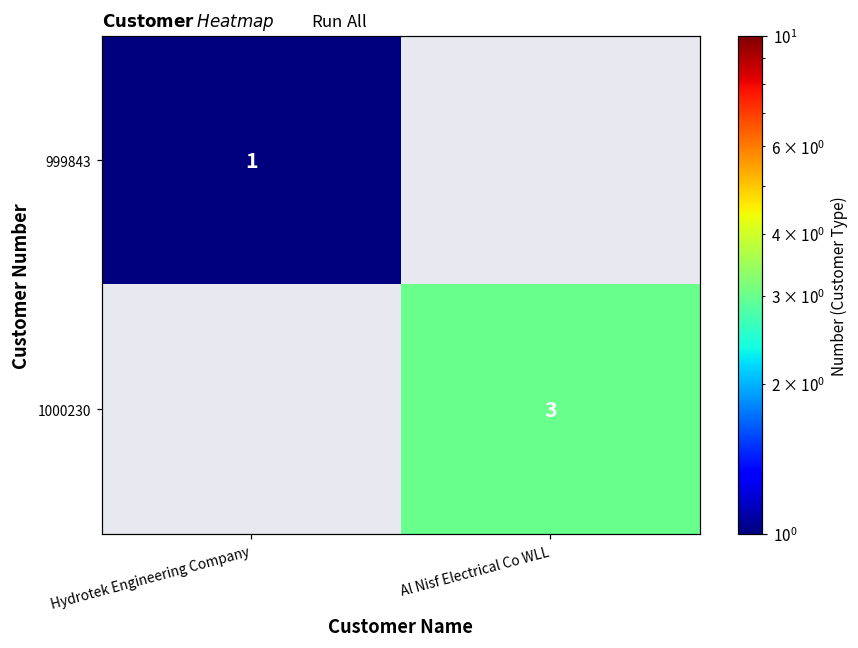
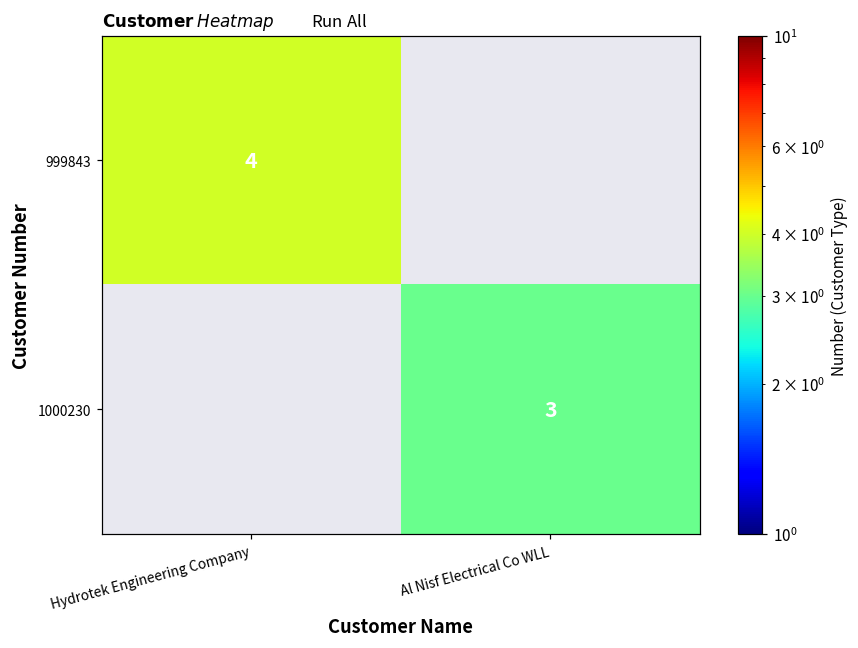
  {
    "999843": {
-     "Hydrotek Engineering Company": 1
+     "Hydrotek Engineering Company": 4
    },
    "1000230": {
      "Al Nisf Electrical Co WLL": 3
    }
  }
